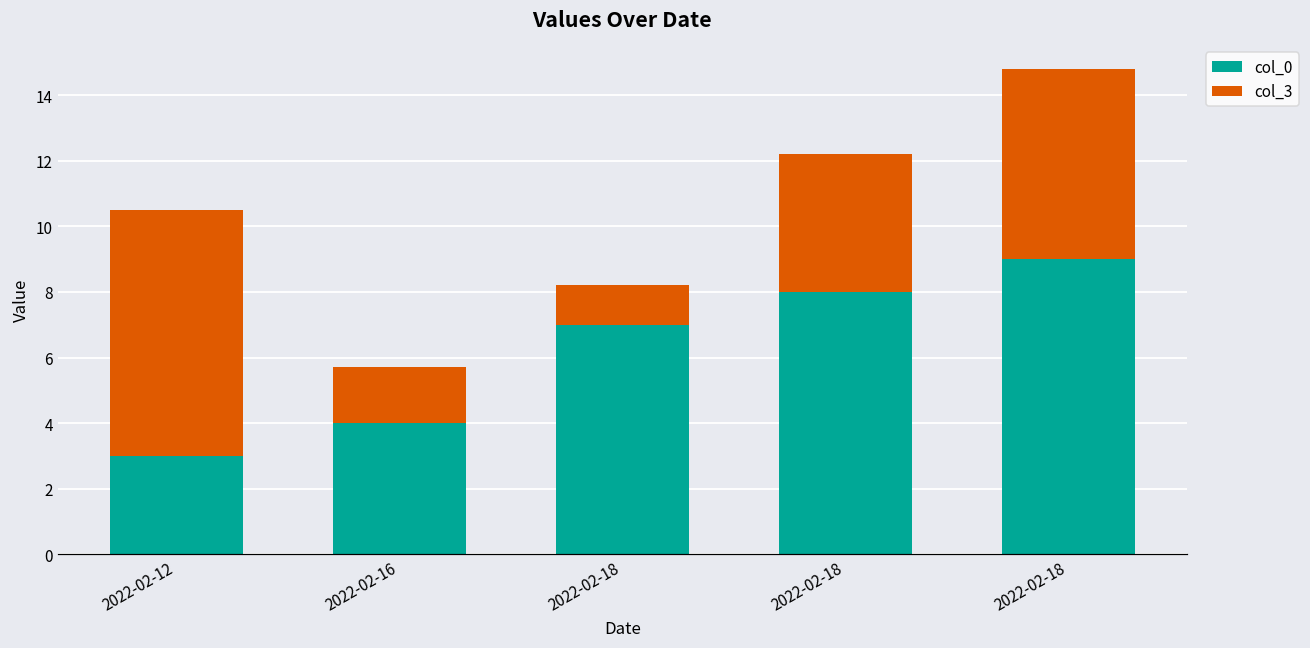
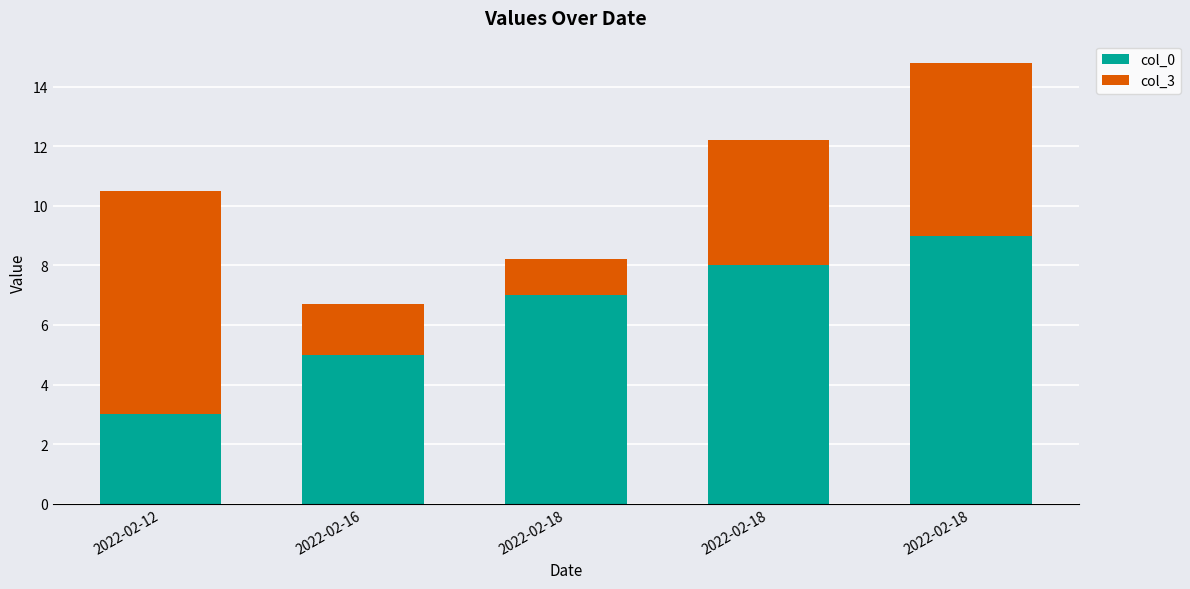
  {
    "col_0": {
      "2022-02-12": 3,
-     "2022-02-16": 4
+     "2022-02-16": 5
    },
    "col_3": {
      "2022-02-12": 7.5,
      "2022-02-16": 1.7
    }
  }
